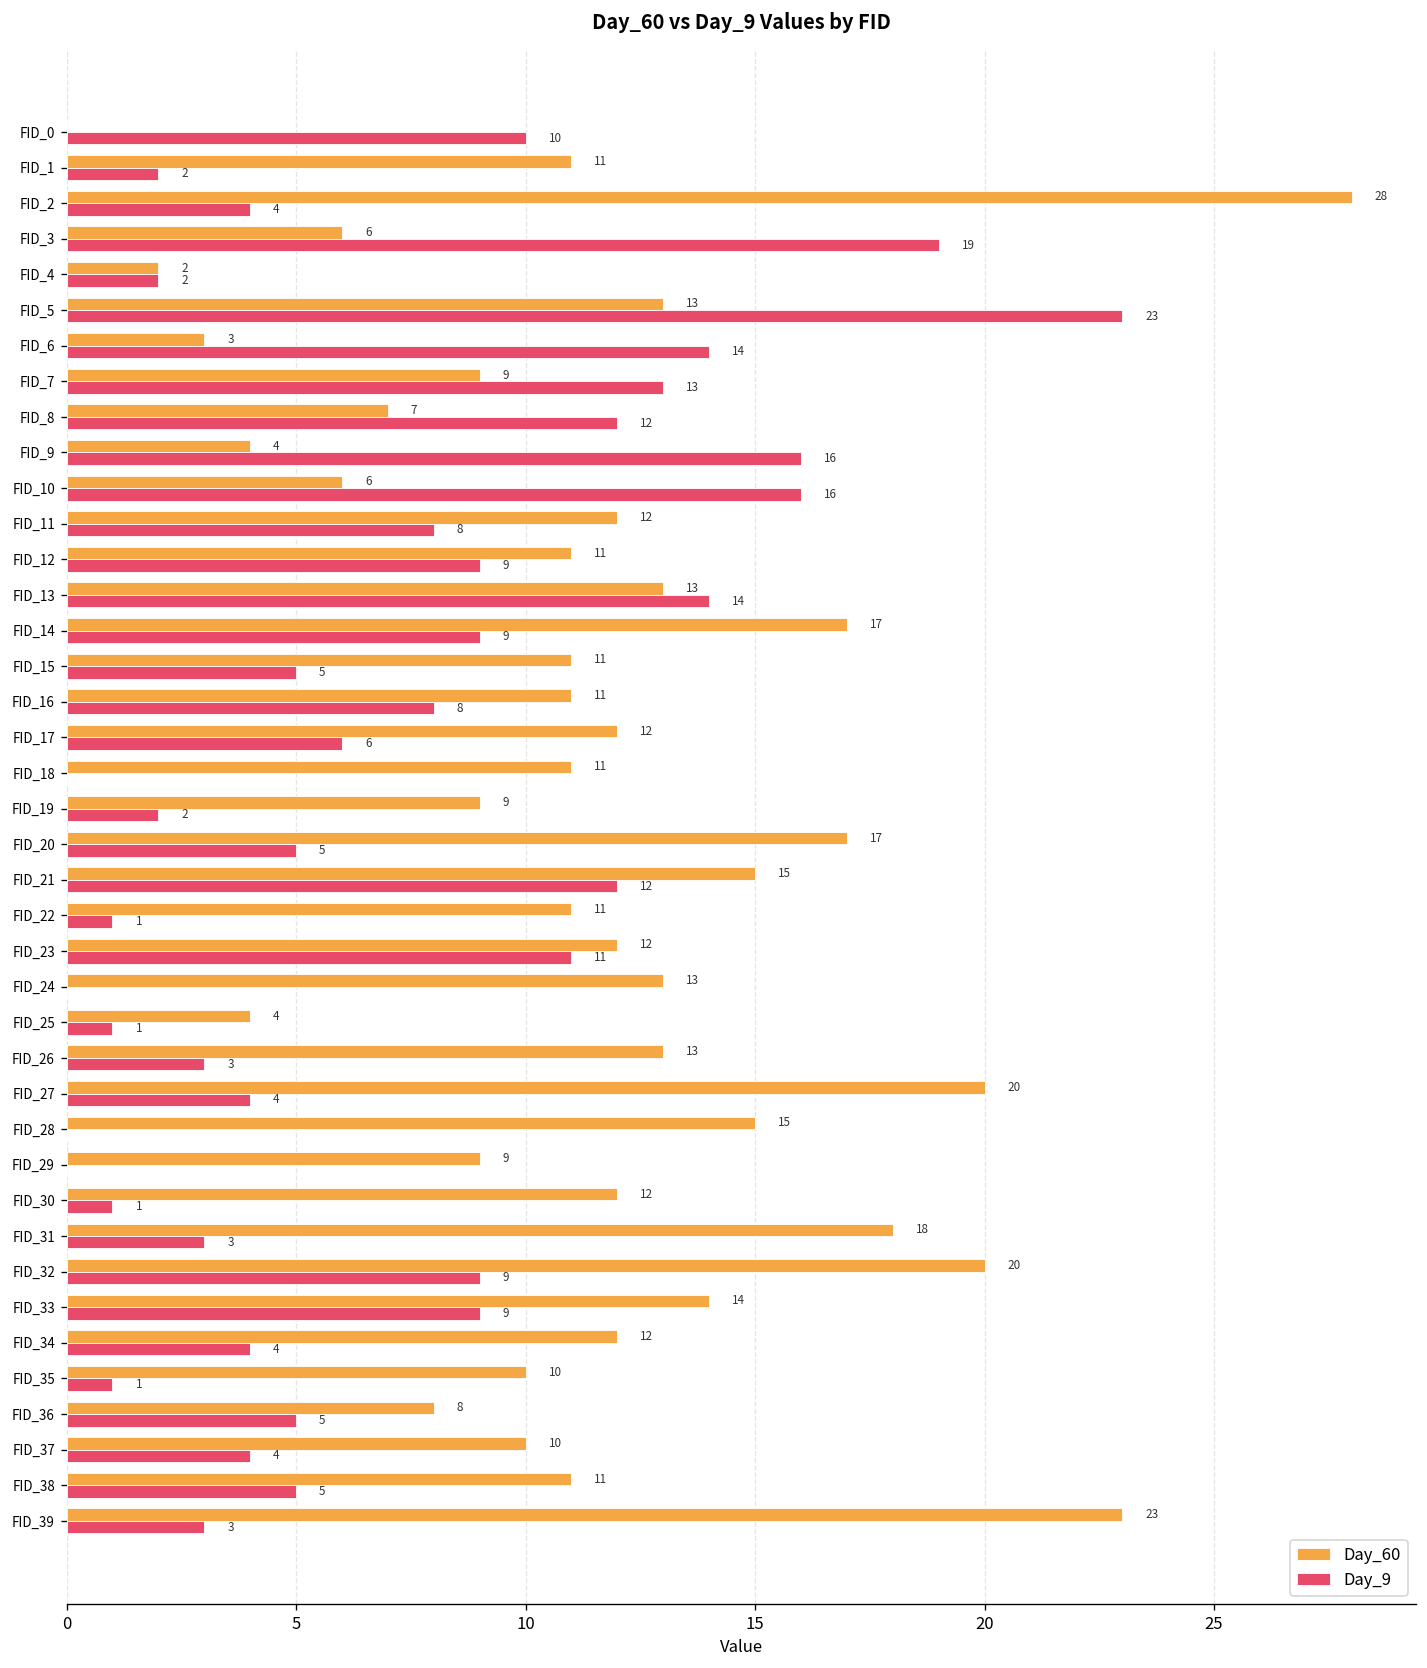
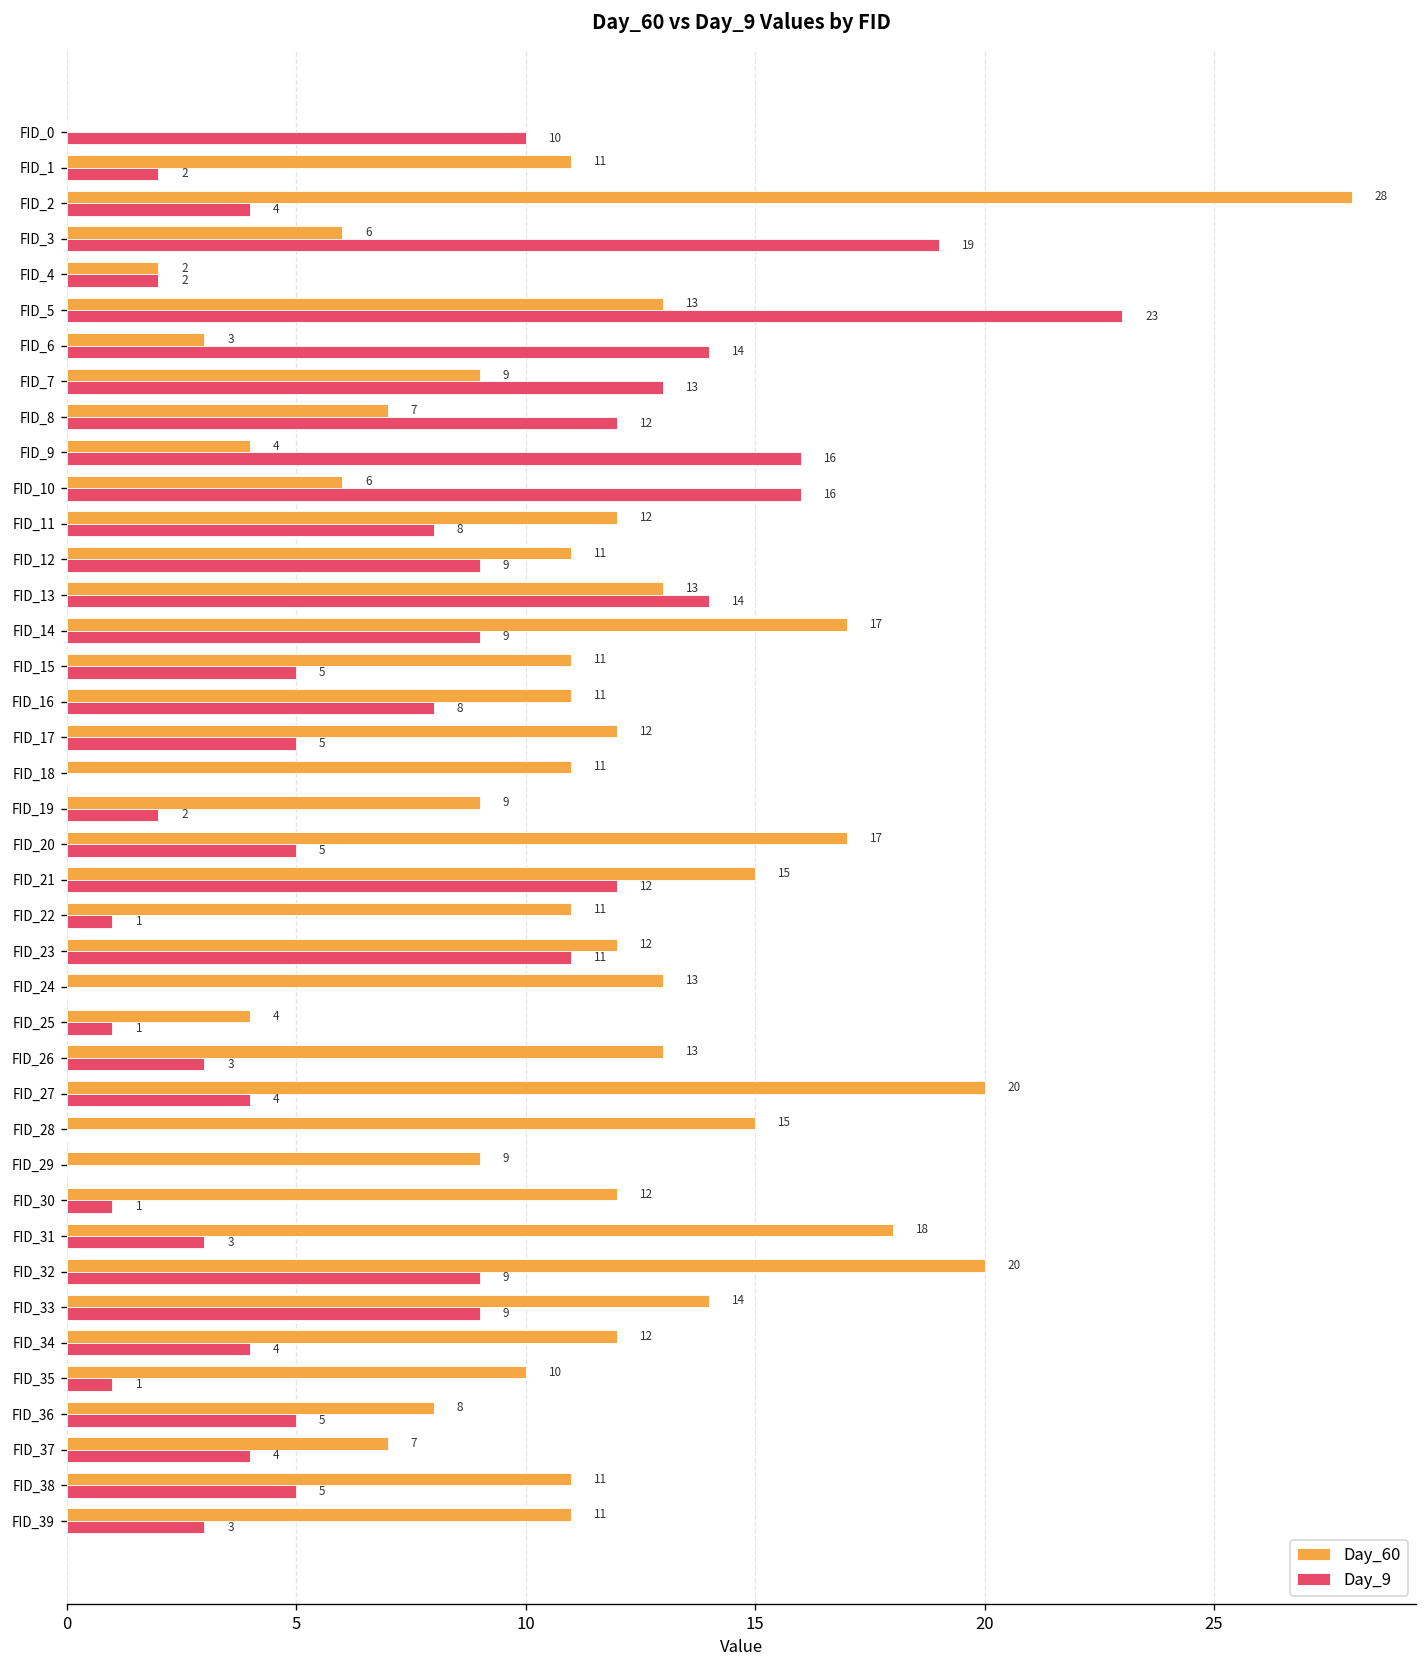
  {
    "Day_60": {
      "FID_1": 11,
      "FID_2": 28,
      "FID_3": 6,
      "FID_4": 2,
      "FID_5": 13,
      "FID_6": 3,
      "FID_7": 9,
      "FID_8": 7,
      "FID_9": 4,
      "FID_10": 6,
      "FID_11": 12,
      "FID_12": 11,
      "FID_13": 13,
      "FID_14": 17,
      "FID_15": 11,
      "FID_16": 11,
      "FID_17": 12,
      "FID_18": 11,
      "FID_19": 9,
      "FID_20": 17,
      "FID_21": 15,
      "FID_22": 11,
      "FID_23": 12,
      "FID_24": 13,
      "FID_25": 4,
      "FID_26": 13,
      "FID_27": 20,
      "FID_28": 15,
      "FID_29": 9,
      "FID_30": 12,
      "FID_31": 18,
      "FID_32": 20,
      "FID_33": 14,
      "FID_34": 12,
      "FID_35": 10,
      "FID_36": 8,
-     "FID_37": 10,
+     "FID_37": 7,
      "FID_38": 11,
-     "FID_39": 23
+     "FID_39": 11
    },
    "Day_9": {
      "FID_0": 10,
      "FID_1": 2,
      "FID_2": 4,
      "FID_3": 19,
      "FID_4": 2,
      "FID_5": 23,
      "FID_6": 14,
      "FID_7": 13,
      "FID_8": 12,
      "FID_9": 16,
      "FID_10": 16,
      "FID_11": 8,
      "FID_12": 9,
      "FID_13": 14,
      "FID_14": 9,
      "FID_15": 5,
      "FID_16": 8,
-     "FID_17": 6,
+     "FID_17": 5,
      "FID_19": 2,
      "FID_20": 5,
      "FID_21": 12,
      "FID_22": 1,
      "FID_23": 11,
      "FID_25": 1,
      "FID_26": 3,
      "FID_27": 4,
      "FID_30": 1,
      "FID_31": 3,
      "FID_32": 9,
      "FID_33": 9,
      "FID_34": 4,
      "FID_35": 1,
      "FID_36": 5,
      "FID_37": 4,
      "FID_38": 5,
      "FID_39": 3
    }
  }
